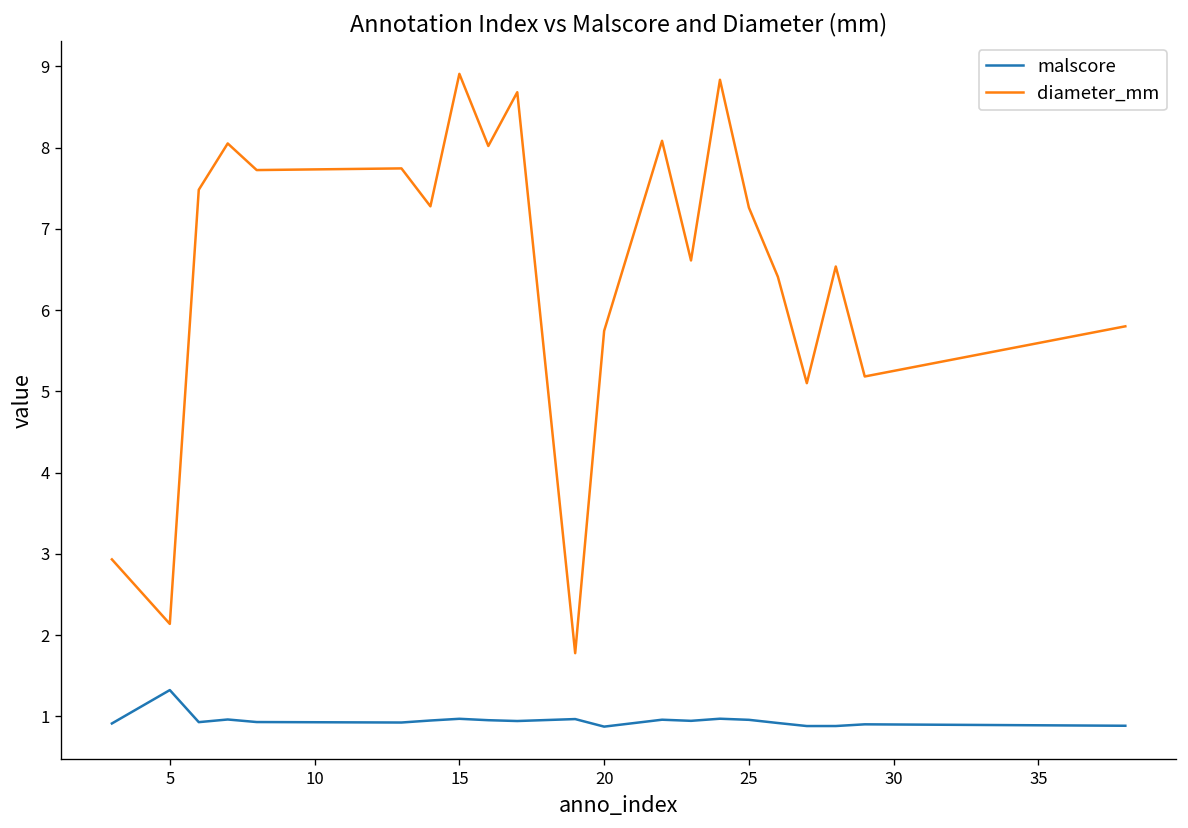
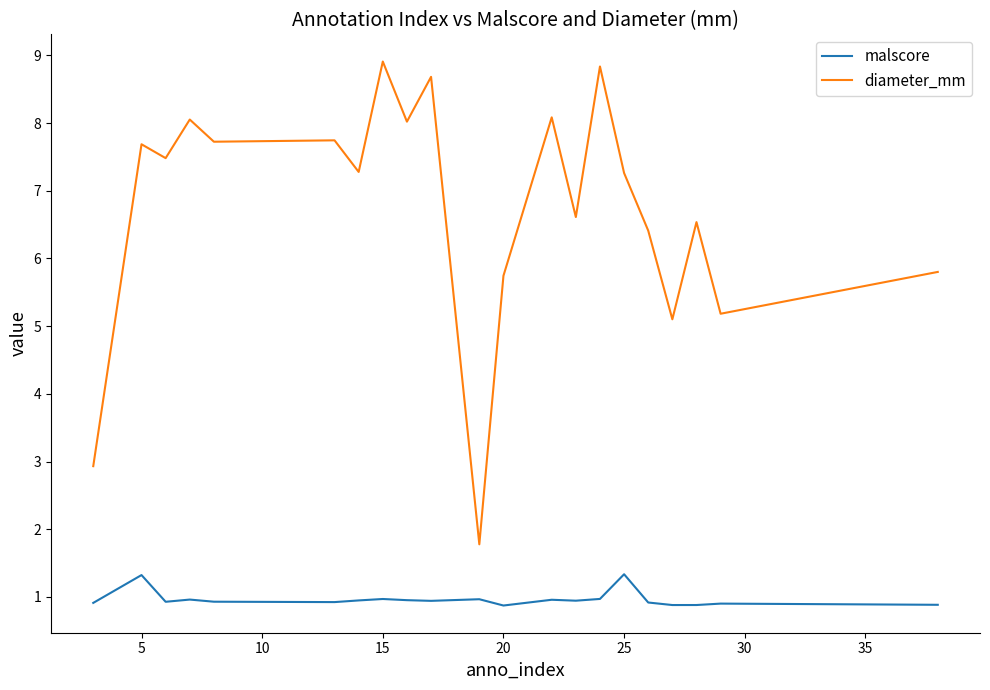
  {
    "malscore": {
      "5": 1.3,
      "15": 1.0,
      "20": 0.9,
-     "25": 1.0
+     "25": 1.3
    },
    "diameter_mm": {
-     "5": 2.1,
+     "5": 7.7,
      "15": 8.9,
      "20": 5.7,
      "25": 7.3
    }
  }
